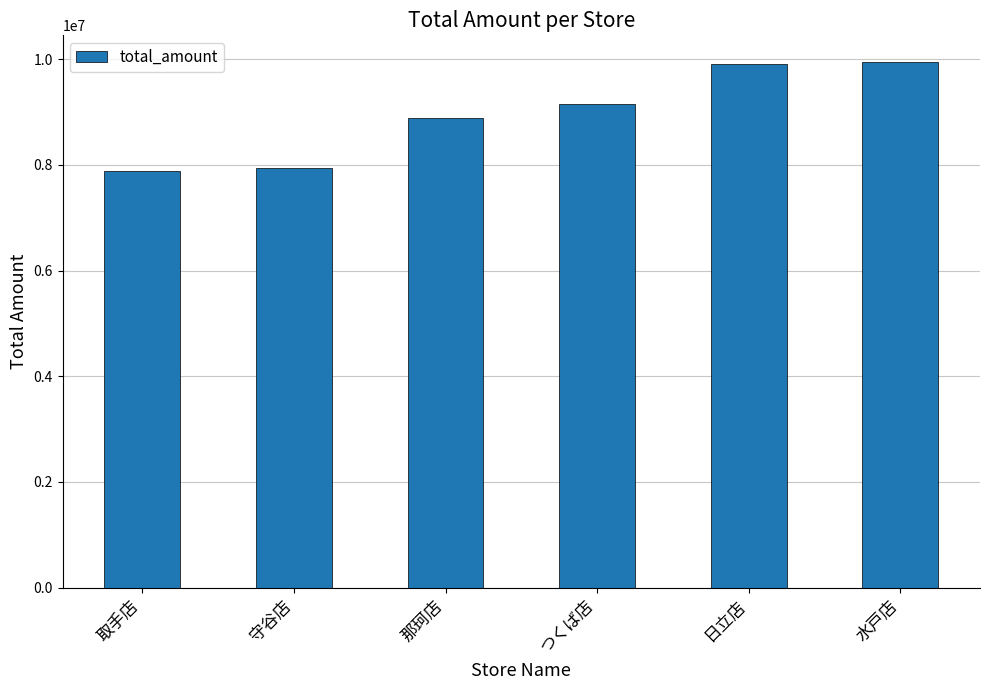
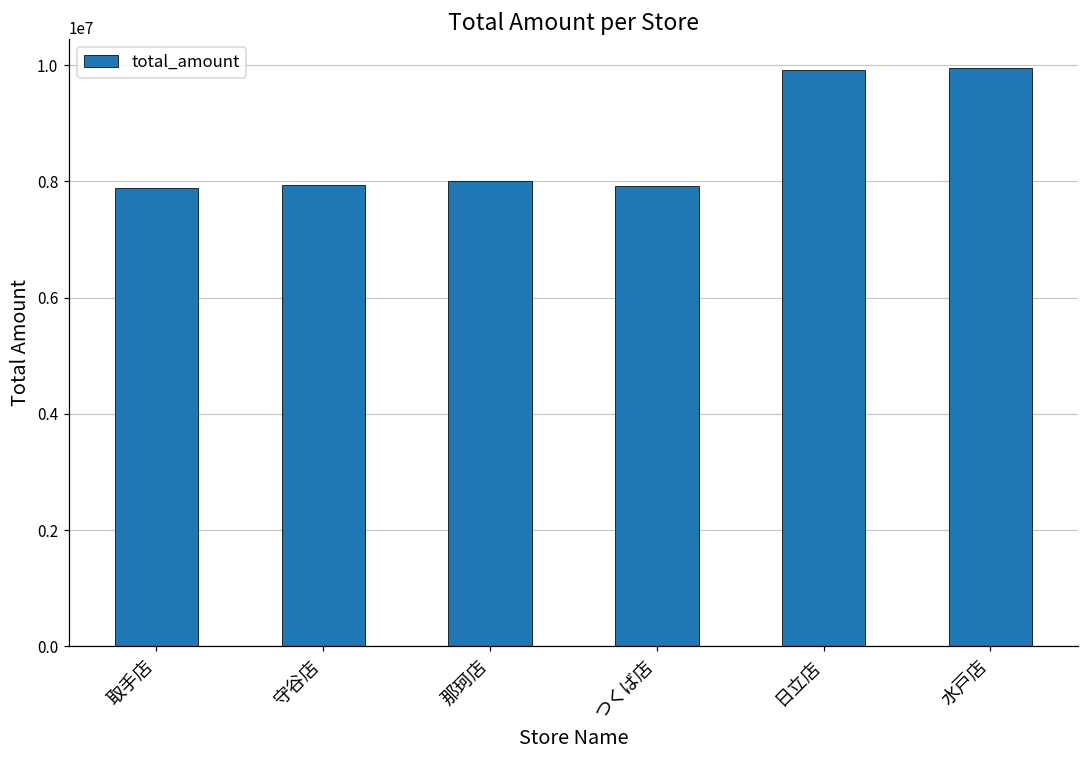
  {
    "取手店": 7900000,
    "守谷店": 7900000,
-   "那珂店": 8900000,
-   "つくば店": 9200000,
+   "那珂店": 8000000,
+   "つくば店": 7900000,
    "日立店": 9900000,
    "水戸店": 10000000
  }
